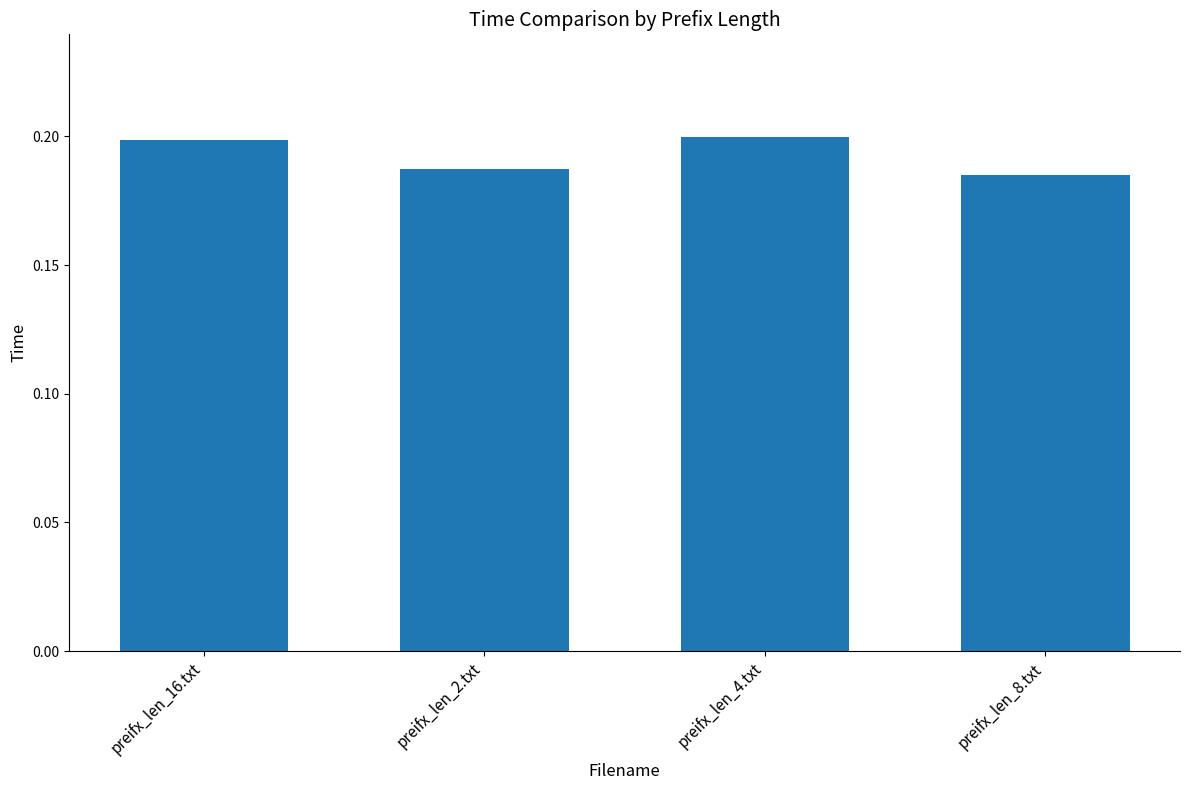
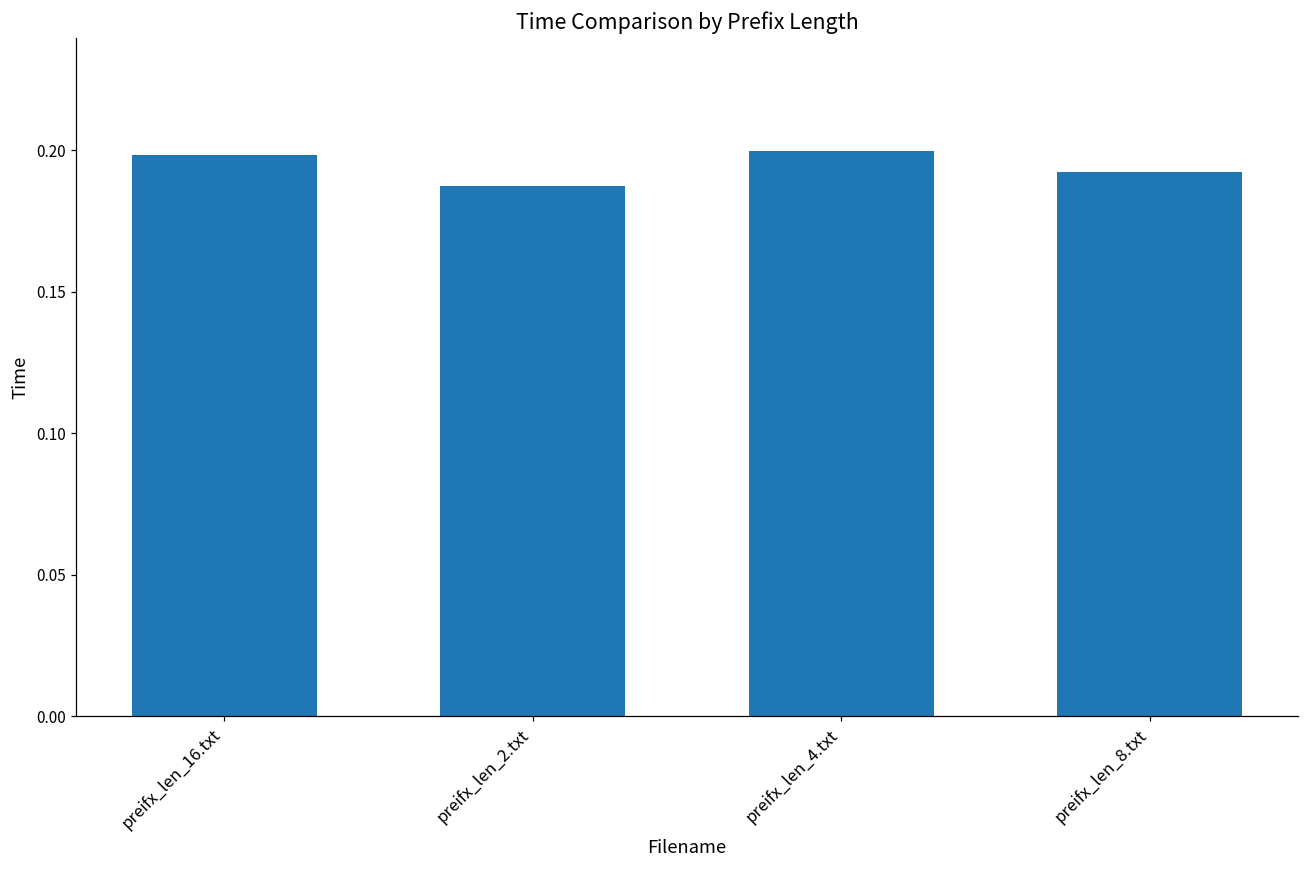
  {
    "preifx_len_16.txt": 0.198,
    "preifx_len_2.txt": 0.187,
    "preifx_len_4.txt": 0.200,
-   "preifx_len_8.txt": 0.185
+   "preifx_len_8.txt": 0.192
  }
